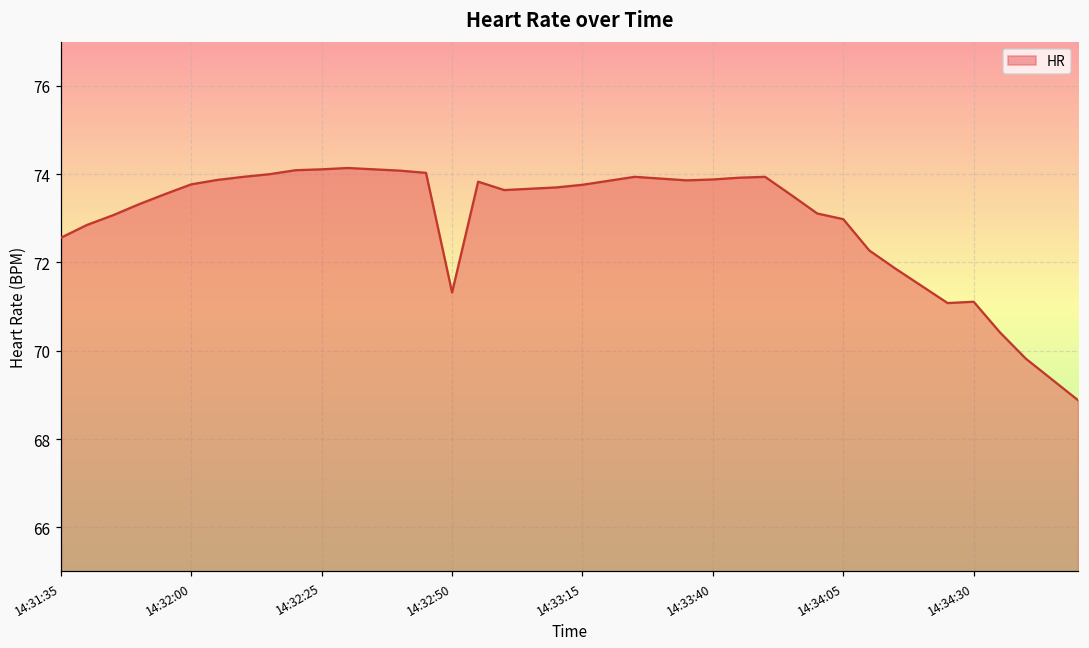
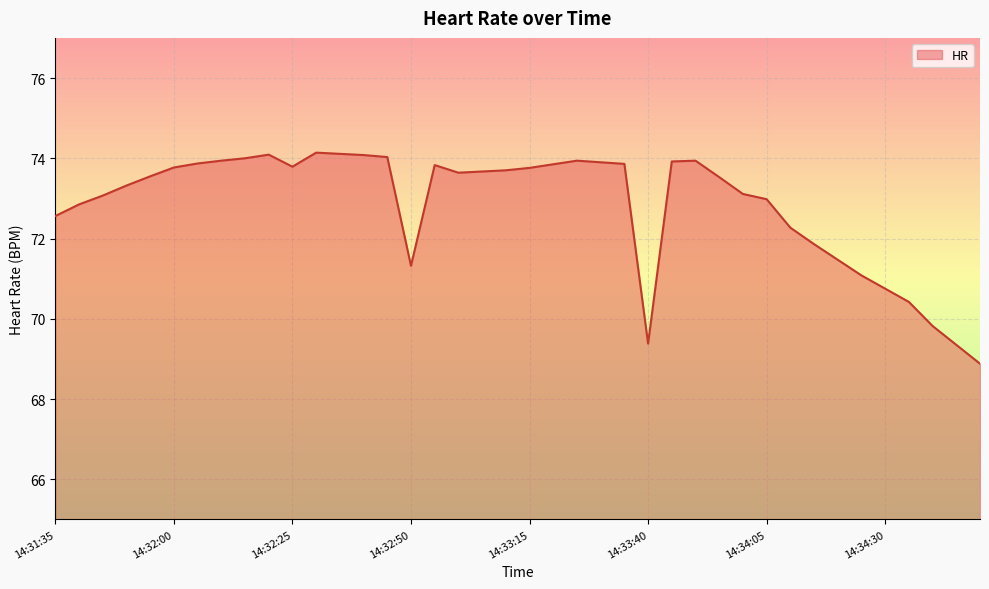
  {
    "14:31:35": 72.6,
    "14:32:00": 73.8,
-   "14:32:25": 74.1,
+   "14:32:25": 73.8,
    "14:32:50": 71.3,
    "14:33:15": 73.8,
-   "14:33:40": 73.9,
+   "14:33:40": 69.4,
    "14:34:05": 73.0,
-   "14:34:30": 71.1
+   "14:34:30": 70.8
  }
